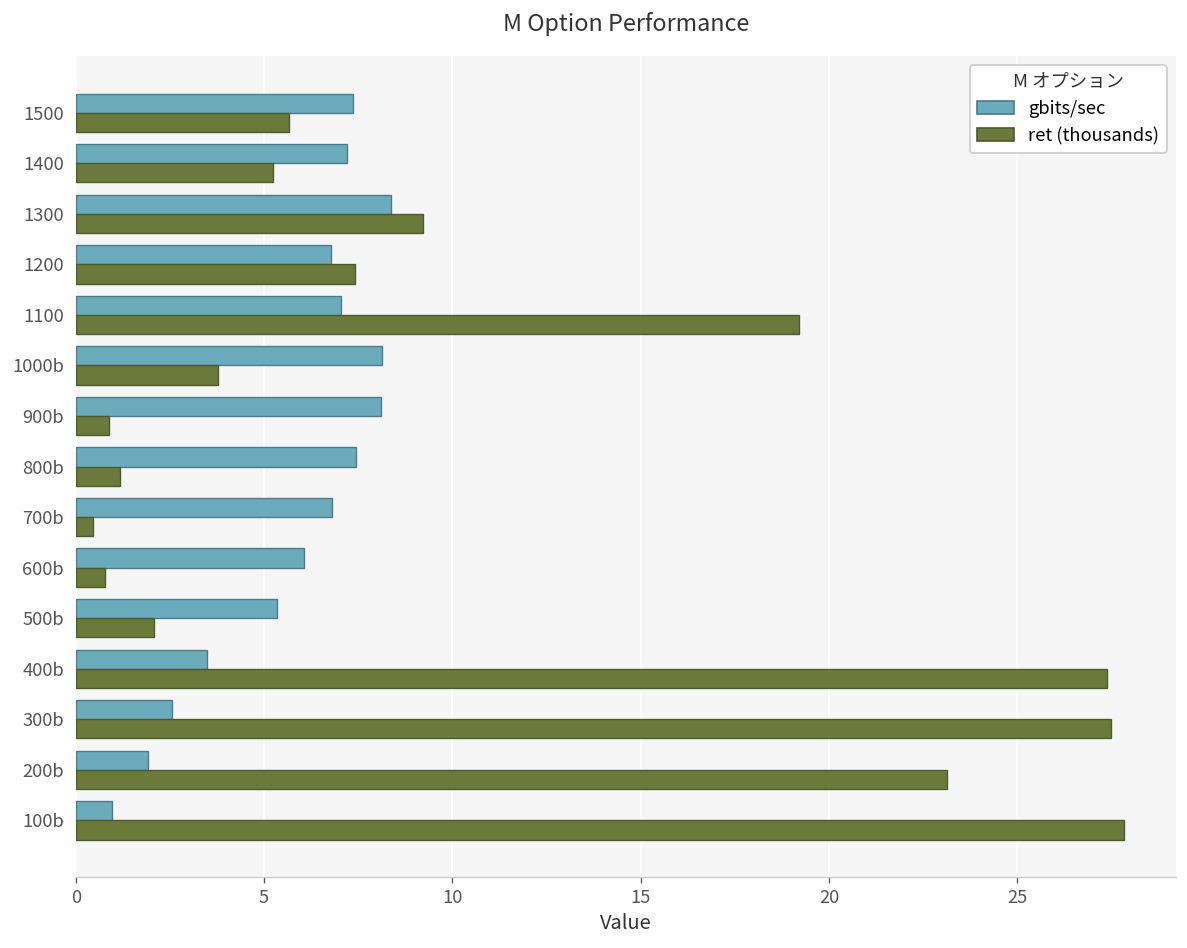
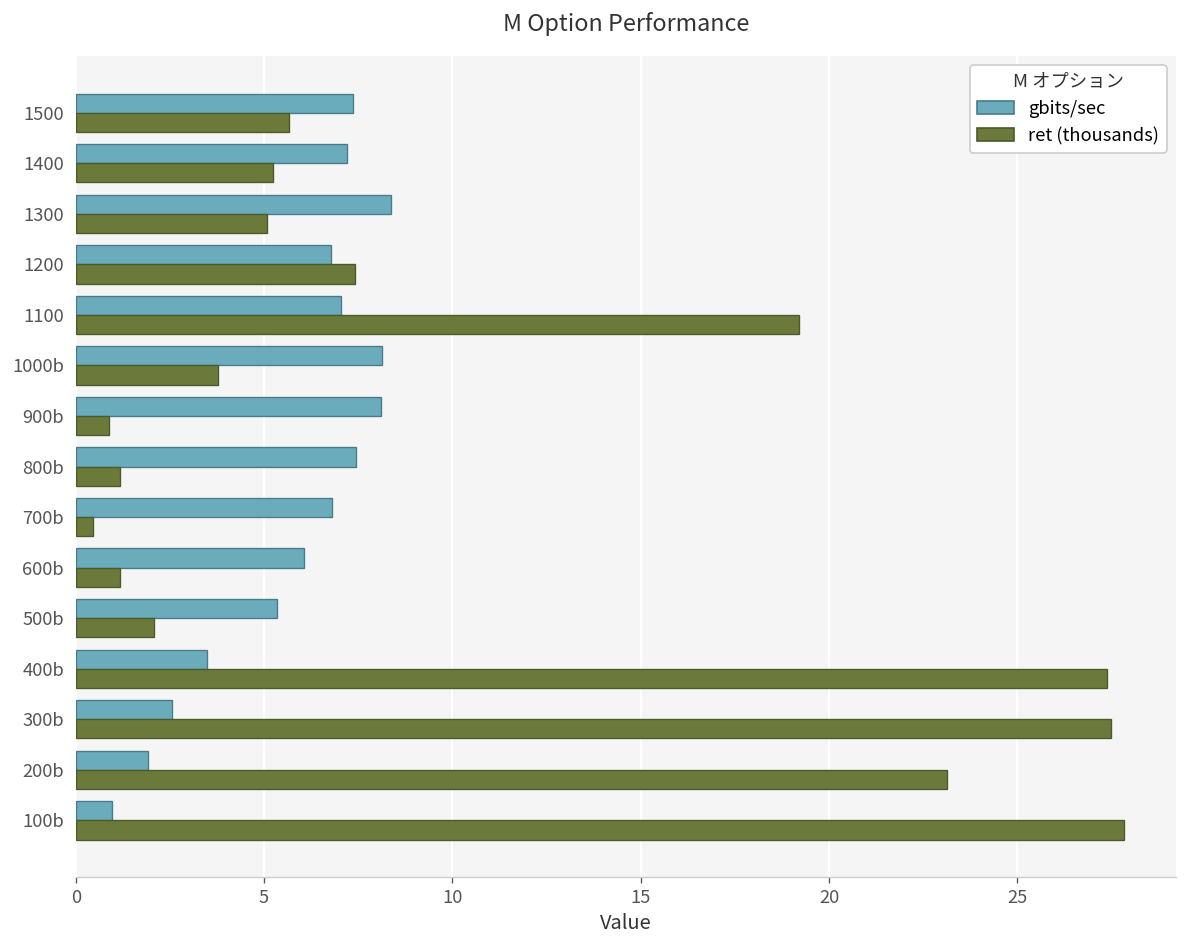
  {
    "gbits/sec": {
      "1500": 7.4,
      "1400": 7.2,
      "1300": 8.4,
      "1200": 6.8,
      "1100": 7.0,
      "1000b": 8.1,
      "900b": 8.1,
      "800b": 7.5,
      "700b": 6.8,
      "600b": 6.1,
      "500b": 5.3,
      "400b": 3.5,
      "300b": 2.6,
      "200b": 1.9,
      "100b": 1.0
    },
    "ret (thousands)": {
      "1500": 5.7,
      "1400": 5.2,
-     "1300": 9.2,
+     "1300": 5.1,
      "1200": 7.4,
      "1100": 19.2,
      "1000b": 3.8,
      "900b": 0.9,
      "800b": 1.2,
      "700b": 0.5,
-     "600b": 0.8,
+     "600b": 1.2,
      "500b": 2.1,
      "400b": 27.4,
      "300b": 27.5,
      "200b": 23.1,
      "100b": 27.8
    }
  }
